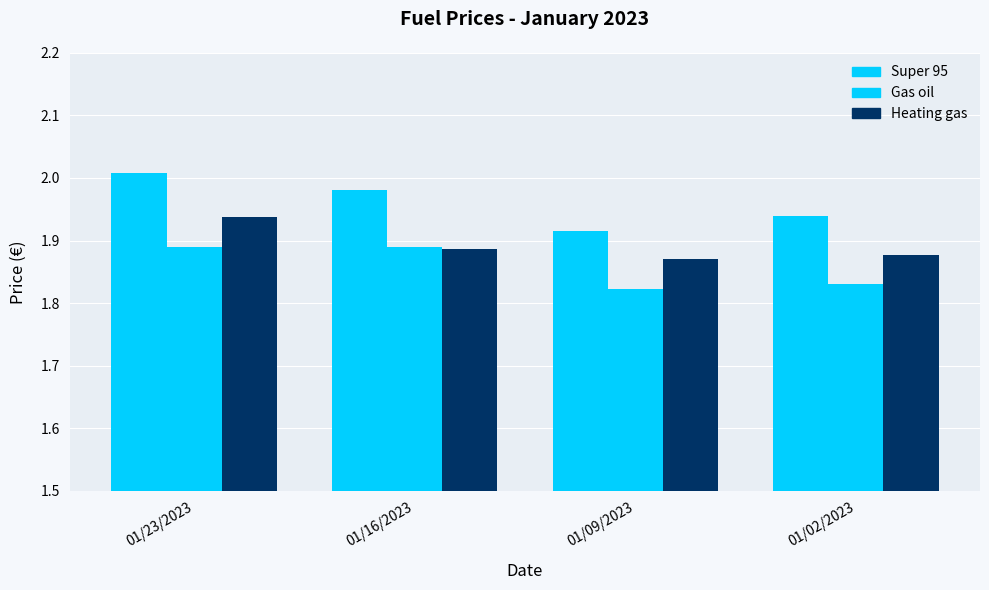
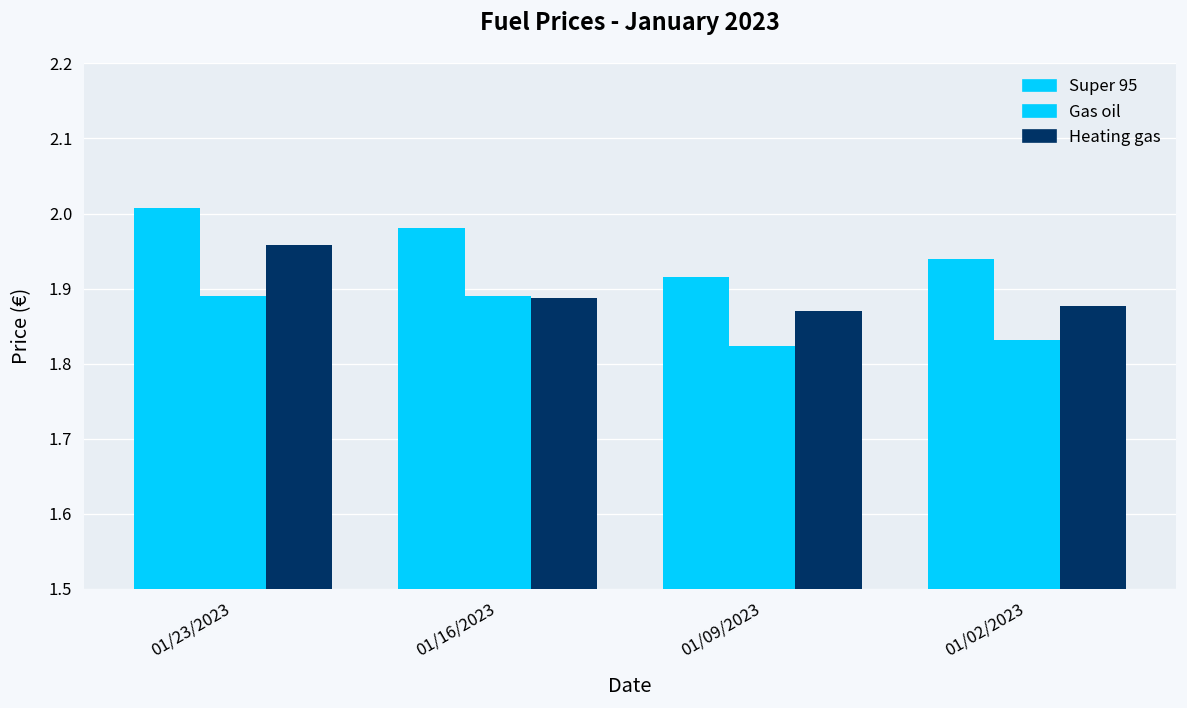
  {
    "Heating gas": {
-     "01/23/2023": 1.94,
+     "01/23/2023": 1.96,
      "01/16/2023": 1.89,
      "01/09/2023": 1.87,
      "01/02/2023": 1.88
    }
  }
